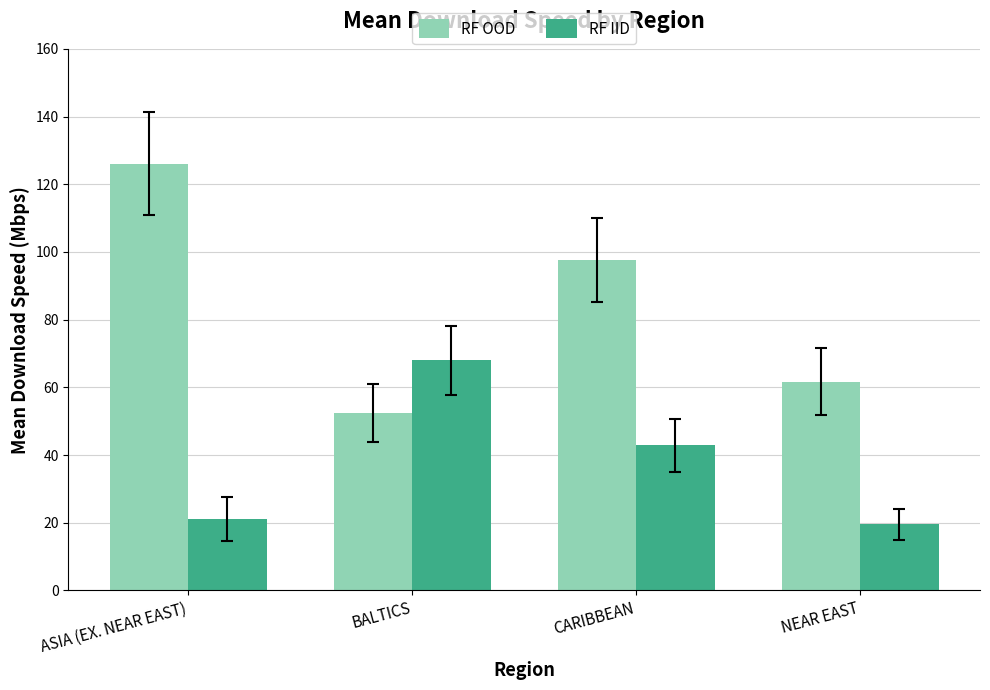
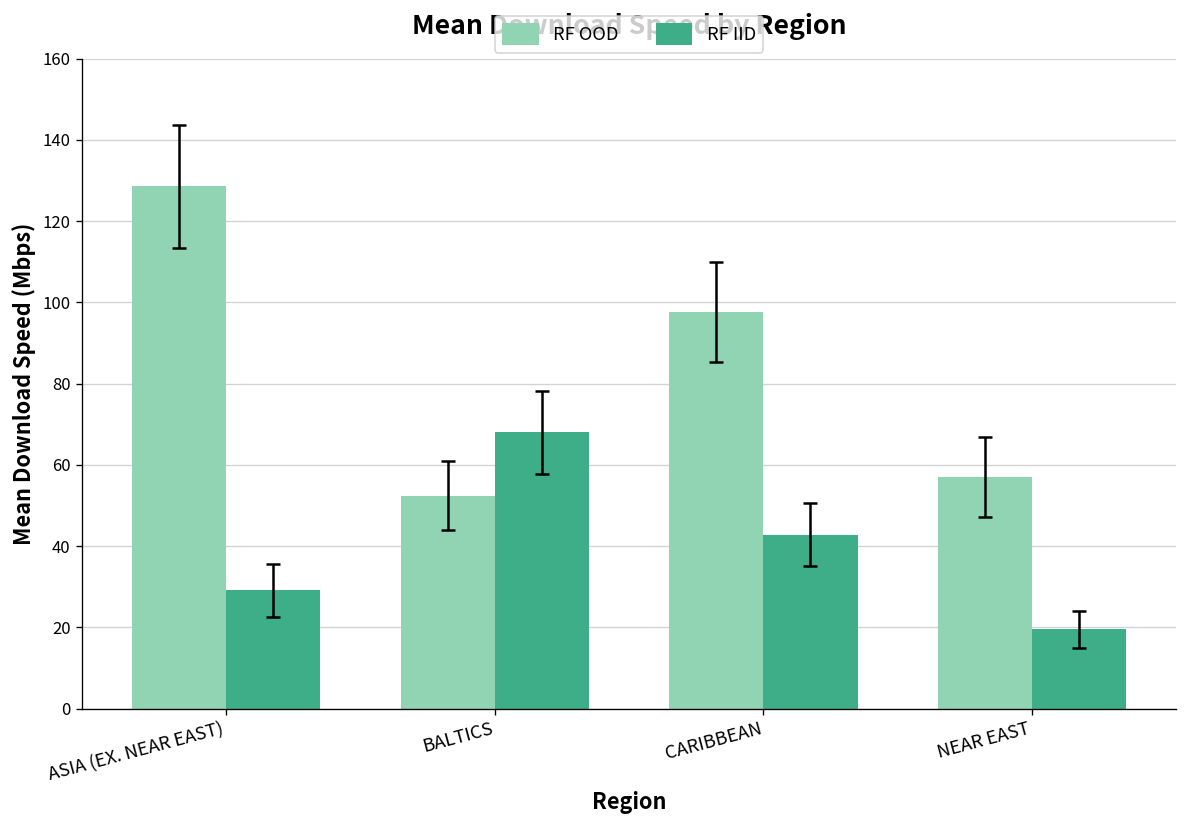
  {
    "RF OOD": {
-     "ASIA (EX. NEAR EAST)": 126,
+     "ASIA (EX. NEAR EAST)": 129,
      "BALTICS": 52,
      "CARIBBEAN": 98,
-     "NEAR EAST": 62
+     "NEAR EAST": 57
    },
    "RF IID": {
-     "ASIA (EX. NEAR EAST)": 21,
+     "ASIA (EX. NEAR EAST)": 29,
      "BALTICS": 68,
      "CARIBBEAN": 43,
      "NEAR EAST": 20
    }
  }
